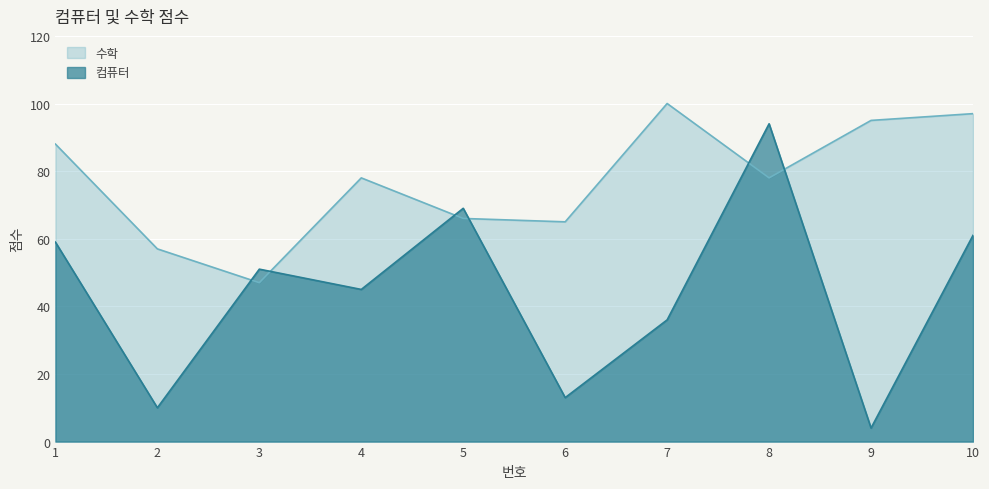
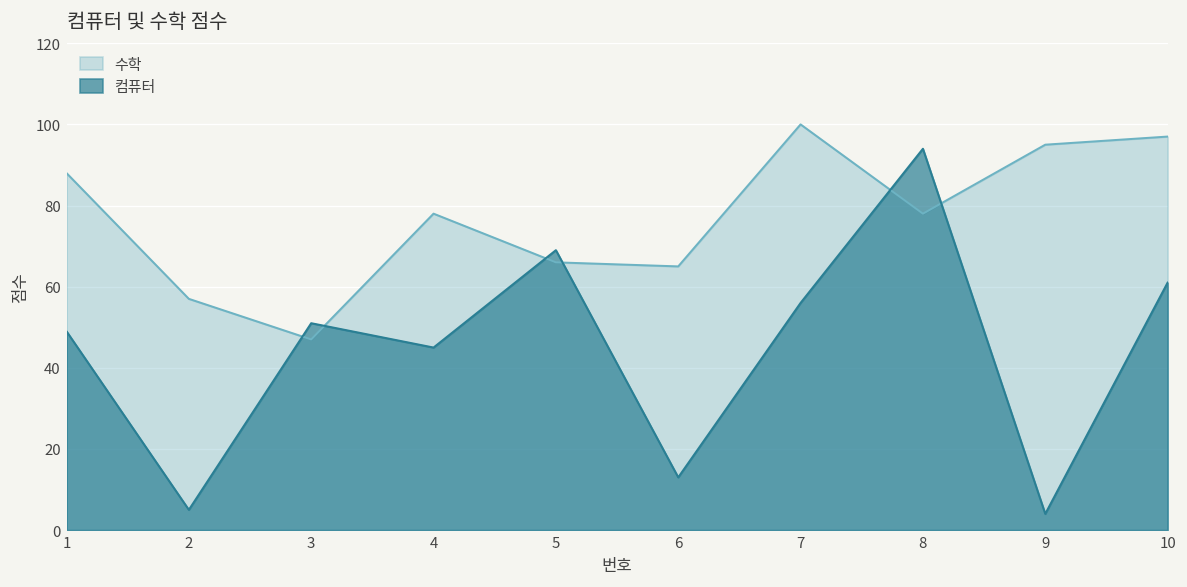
  {
    "수학": {
      "1": 88,
      "2": 57,
      "3": 47,
      "4": 78,
      "5": 66,
      "6": 65,
      "7": 100,
      "8": 78,
      "9": 95,
      "10": 97
    },
    "컴퓨터": {
-     "1": 59,
-     "2": 10,
+     "1": 49,
+     "2": 5,
      "3": 51,
      "4": 45,
      "5": 69,
      "6": 13,
-     "7": 36,
+     "7": 56,
      "8": 94,
      "9": 4,
      "10": 61
    }
  }
